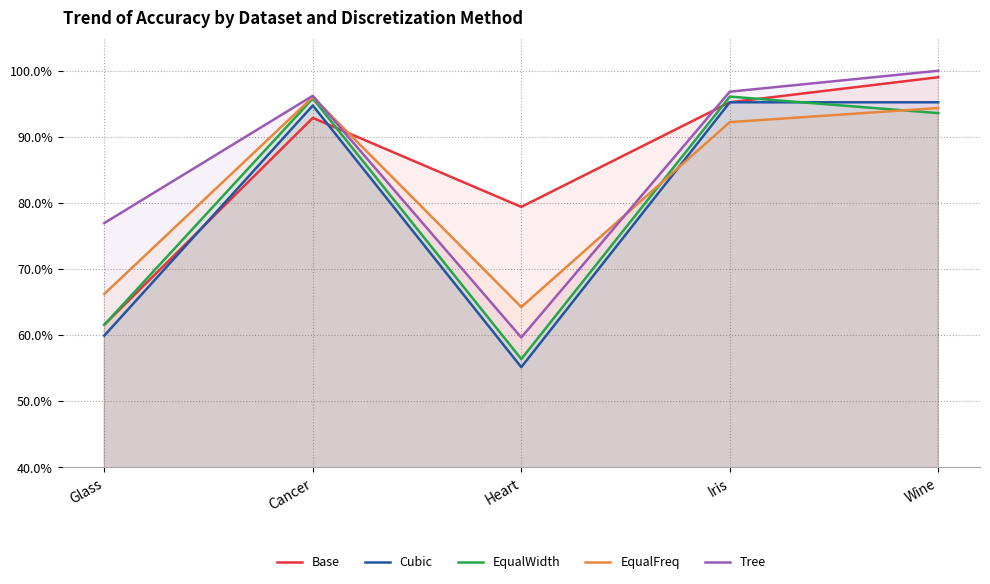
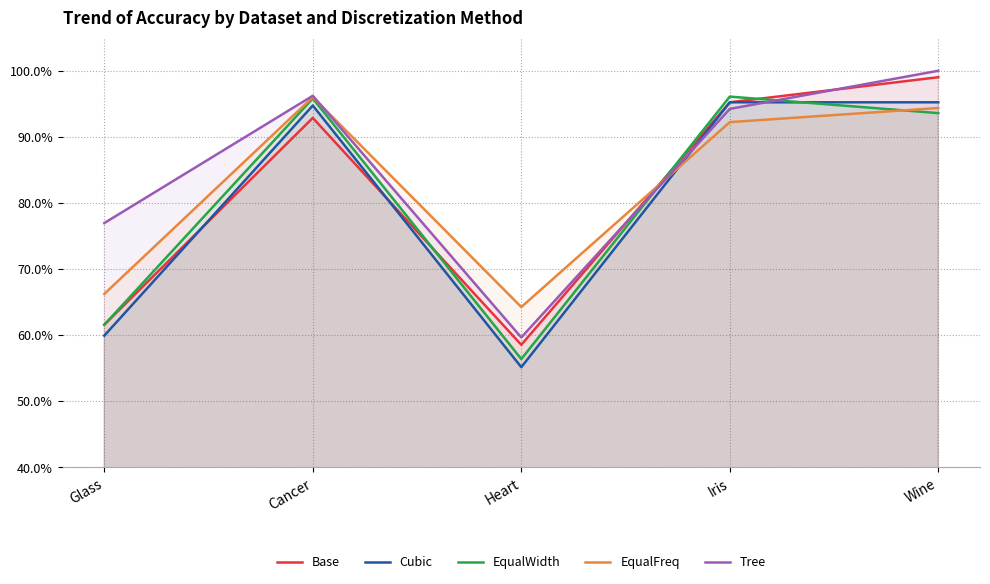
  {
    "Base": {
      "Cancer": "93%",
-     "Heart": "79%",
+     "Heart": "59%",
      "Wine": "99%"
    },
    "Cubic": {
      "Glass": "60%",
      "Cancer": "95%",
      "Heart": "55%",
      "Wine": "95%"
    },
    "EqualWidth": {
      "Heart": "56%",
      "Iris": "96%",
      "Wine": "94%"
    },
    "EqualFreq": {
      "Glass": "66%",
      "Heart": "64%",
      "Iris": "92%",
      "Wine": "94%"
    },
    "Tree": {
      "Glass": "77%",
      "Heart": "60%",
-     "Iris": "97%",
+     "Iris": "94%",
      "Wine": "100%"
    }
  }
